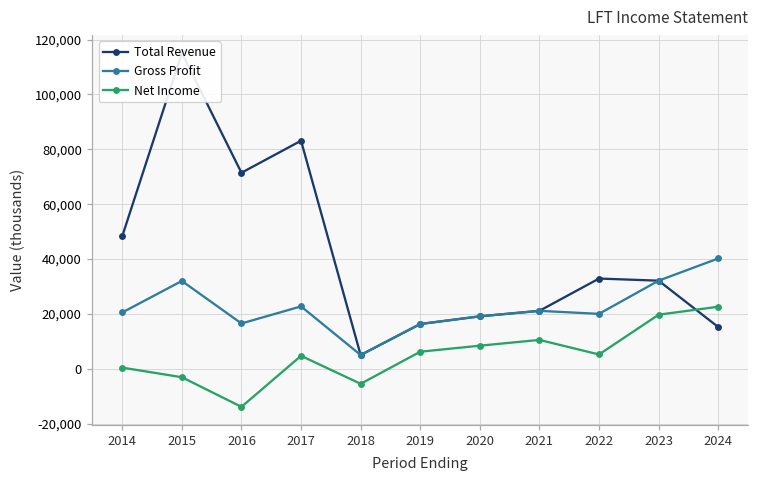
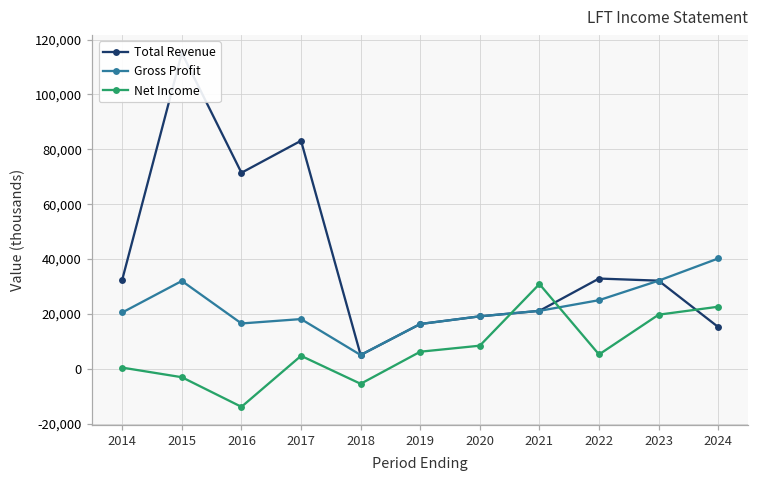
  {
    "Total Revenue": {
-     "2014": "48,000",
+     "2014": "32,000",
      "2016": "71,000",
      "2017": "83,000",
      "2022": "33,000",
      "2024": "15,000"
    },
    "Gross Profit": {
      "2014": "21,000",
      "2015": "32,000",
      "2016": "17,000",
-     "2017": "23,000",
-     "2022": "20,000",
+     "2017": "18,000",
+     "2022": "25,000",
      "2024": "40,000"
    },
    "Net Income": {
      "2014": "0",
      "2015": "-3,000",
      "2016": "-14,000",
      "2017": "5,000",
      "2018": "-6,000",
      "2019": "6,000",
      "2020": "8,000",
-     "2021": "11,000",
+     "2021": "31,000",
      "2022": "5,000",
      "2023": "20,000",
      "2024": "23,000"
    }
  }
